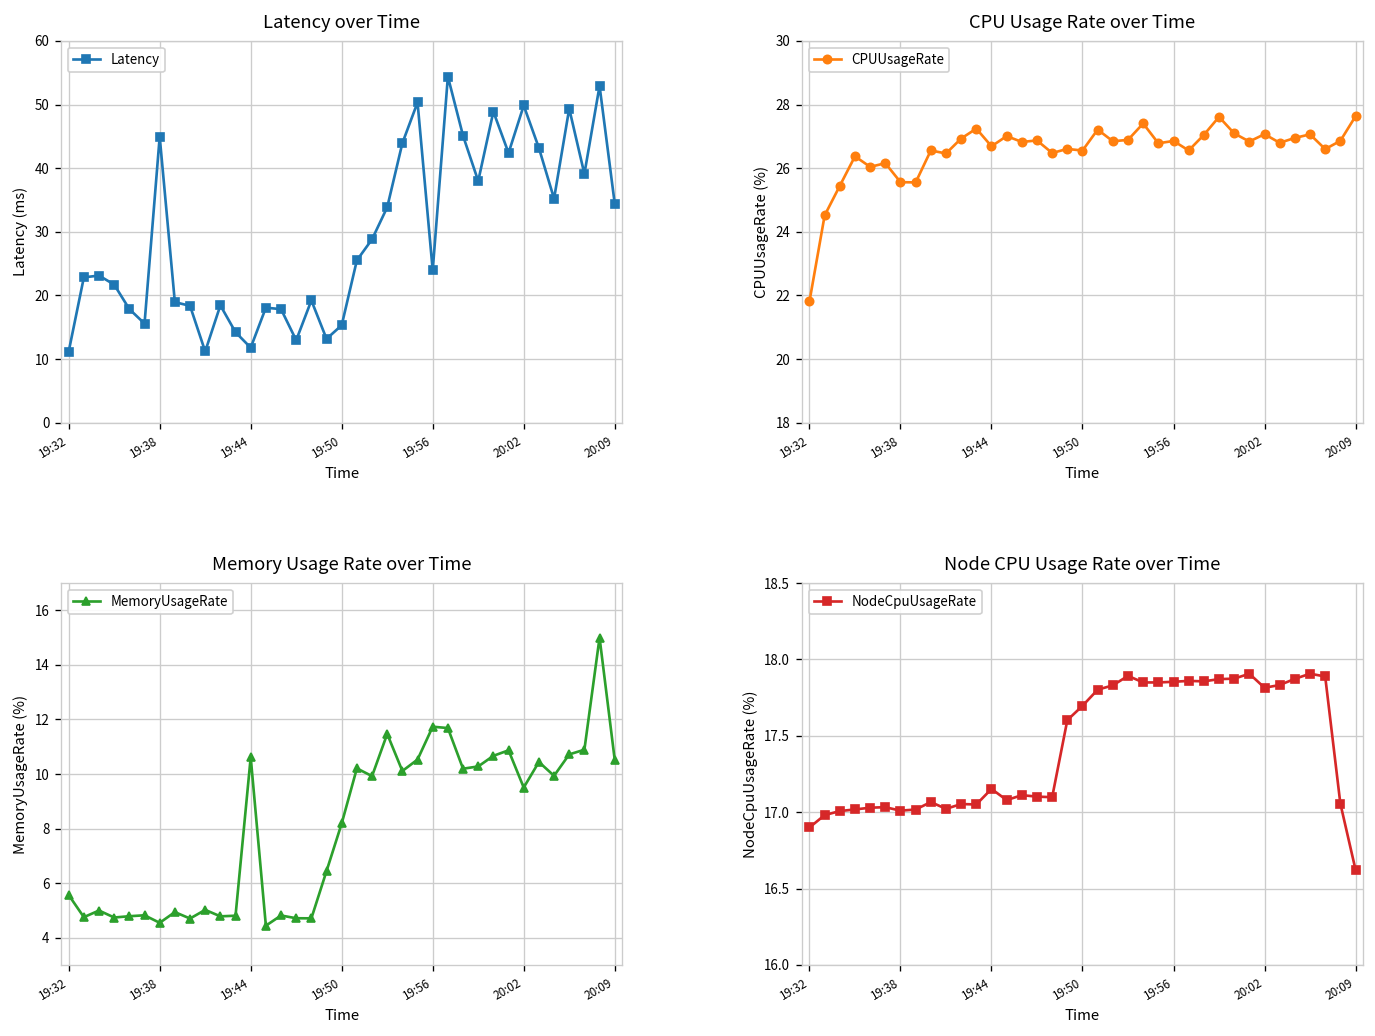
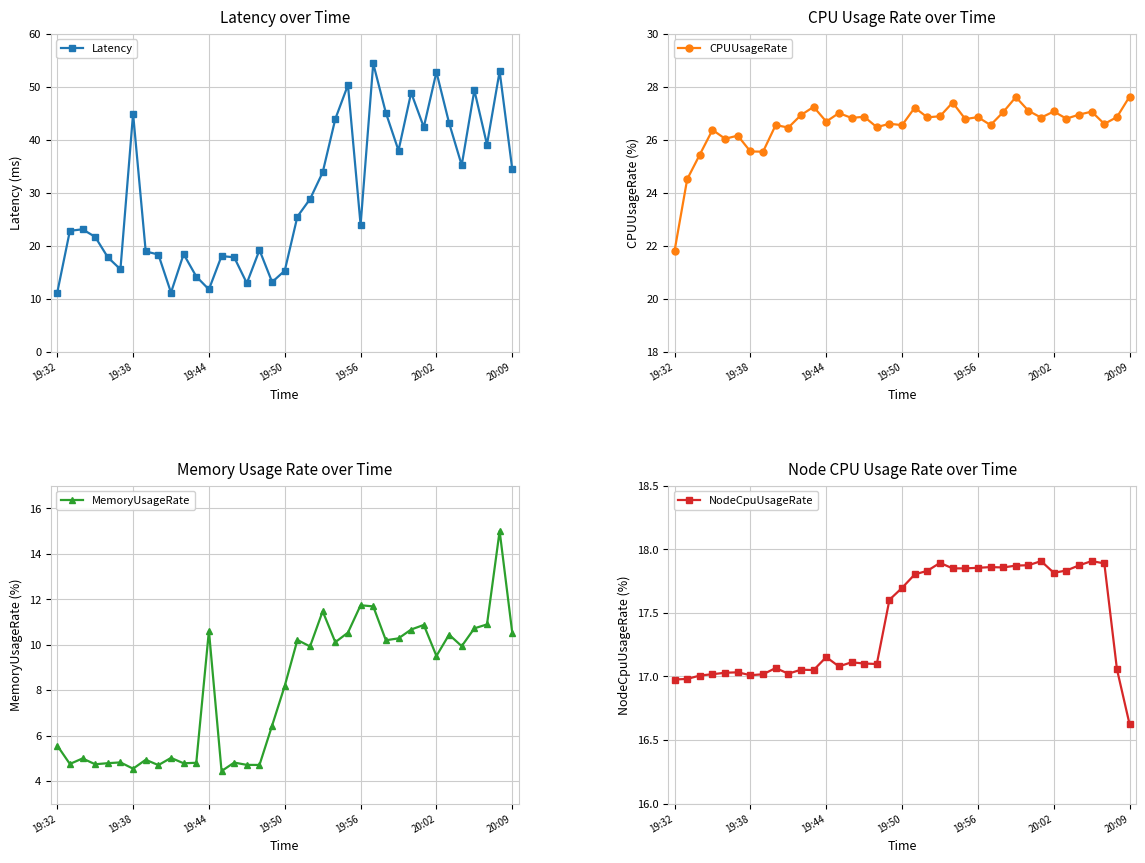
  {
    "Latency over Time": {
      "19:32": 11,
      "19:38": 45,
      "19:44": 12,
      "19:50": 15,
      "19:56": 24,
-     "20:02": 50,
+     "20:02": 53,
      "20:09": 34
    },
    "CPU Usage Rate over Time": {
      "19:32": 21.8,
      "19:38": 25.6,
      "19:44": 26.7,
      "19:50": 26.6,
      "19:56": 26.9,
      "20:02": 27.1,
      "20:09": 27.6
    },
    "Memory Usage Rate over Time": {
      "19:32": 5.6,
      "19:38": 4.5,
      "19:44": 10.6,
      "19:50": 8.2,
      "19:56": 11.7,
      "20:02": 9.5,
      "20:09": 10.5
    },
    "Node CPU Usage Rate over Time": {
-     "19:32": 16.90,
+     "19:32": 16.98,
      "19:38": 17.01,
      "19:44": 17.15,
      "19:50": 17.70,
      "19:56": 17.85,
      "20:02": 17.81,
      "20:09": 16.62
    }
  }
